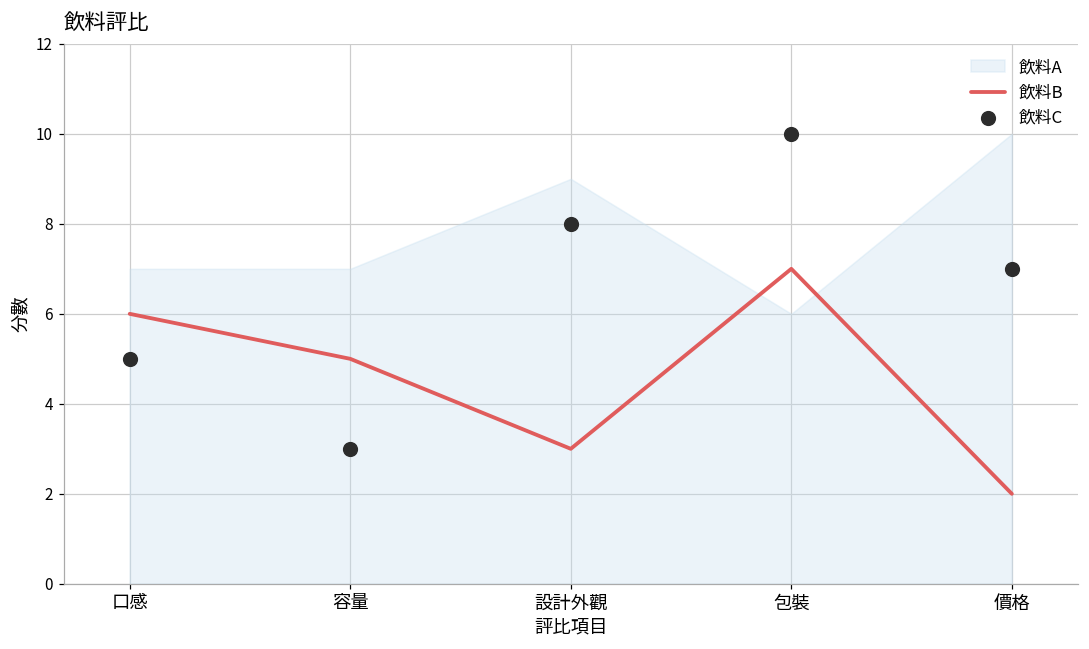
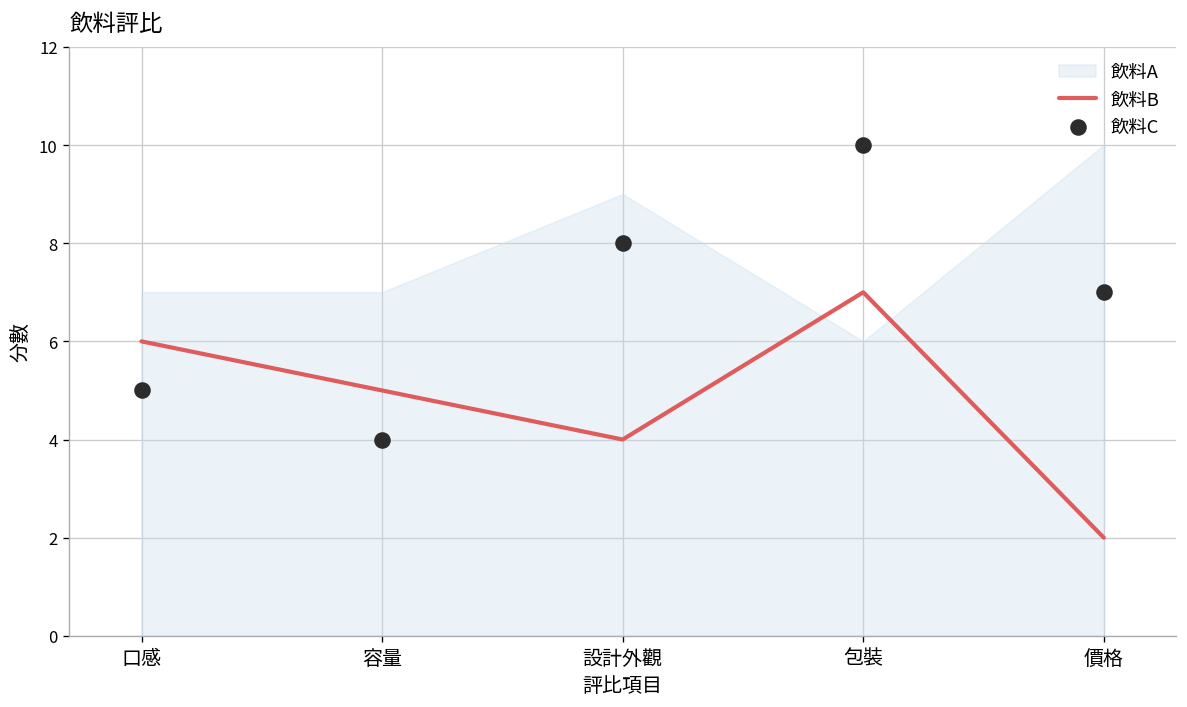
  {
    "飲料B": {
      "口感": 6,
      "容量": 5,
-     "設計外觀": 3,
+     "設計外觀": 4,
      "包裝": 7,
      "價格": 2
    },
    "飲料A": {
      "口感": 7,
      "容量": 7,
      "設計外觀": 9,
      "包裝": 6,
      "價格": 10
    },
    "飲料C": {
-     "容量": 3
+     "容量": 4
    }
  }
